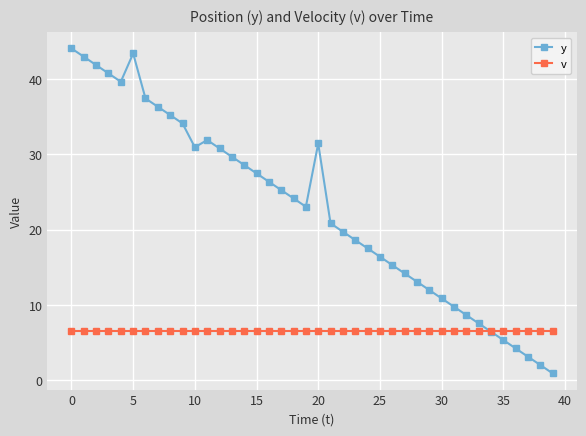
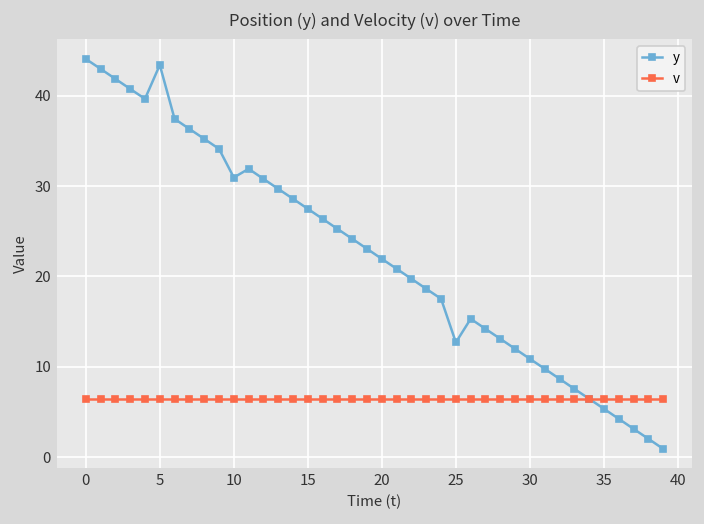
  {
    "y": {
      "0": 44,
      "5": 43,
      "10": 31,
      "15": 27,
-     "20": 31,
-     "25": 16,
+     "20": 22,
+     "25": 13,
      "30": 11,
      "35": 5
    },
    "v": {
      "0": 6,
      "5": 6,
      "10": 6,
      "15": 6,
      "20": 6,
      "25": 6,
      "30": 6,
      "35": 6
    }
  }
